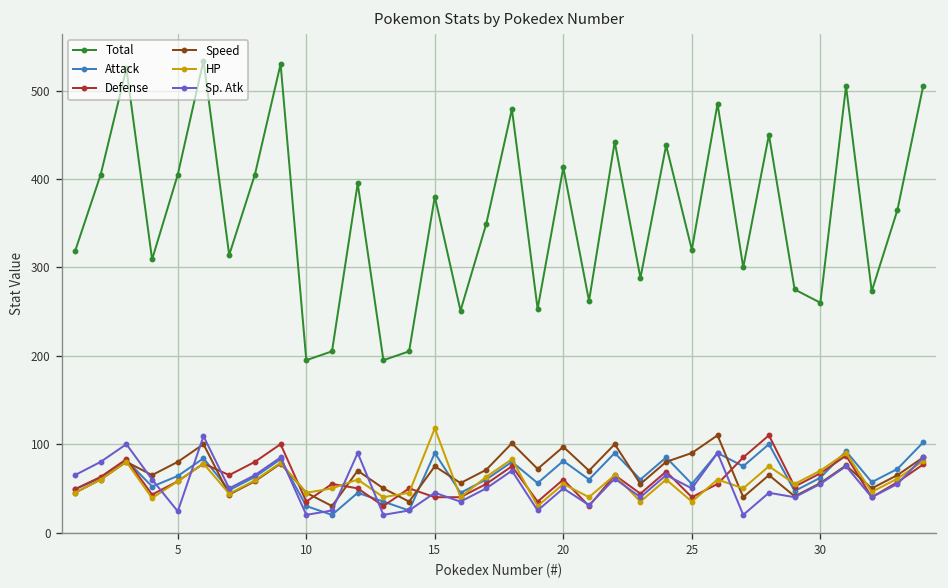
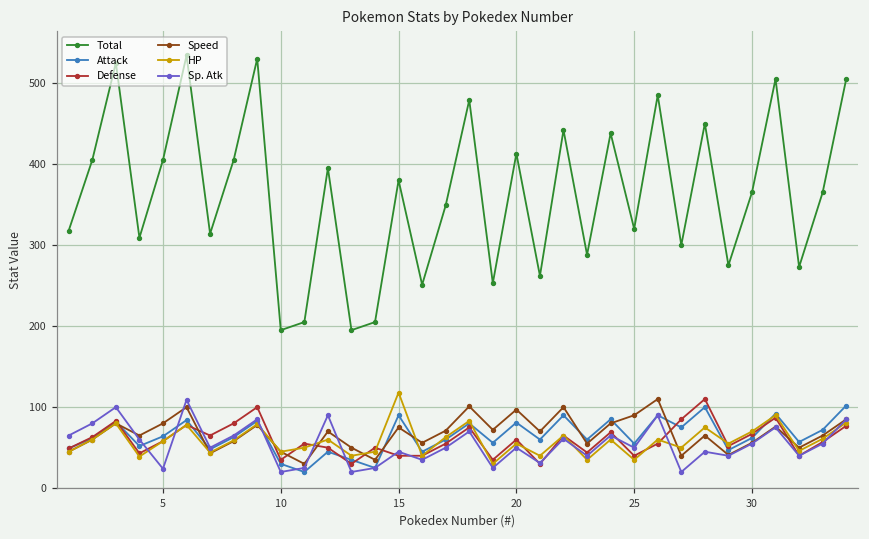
  {
    "Total": {
      "5": 410,
      "10": 200,
      "15": 380,
      "20": 410,
      "25": 320,
-     "30": 260
+     "30": 370
    },
    "Attack": {
      "5": 60,
      "10": 30,
      "15": 90,
      "20": 80,
      "25": 60,
      "30": 60
    },
    "HP": {
      "15": 120,
      "20": 60,
      "25": 40
    },
    "Sp. Atk": {
      "5": 20,
      "10": 20,
      "15": 50,
      "20": 50,
      "25": 50
    }
  }
